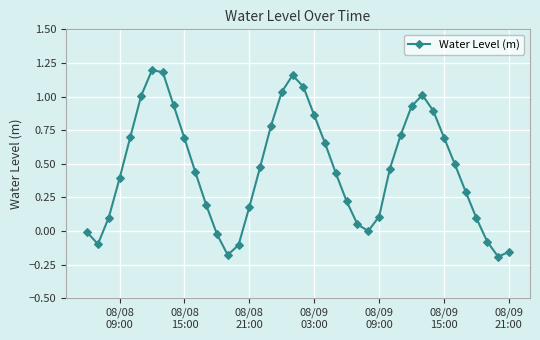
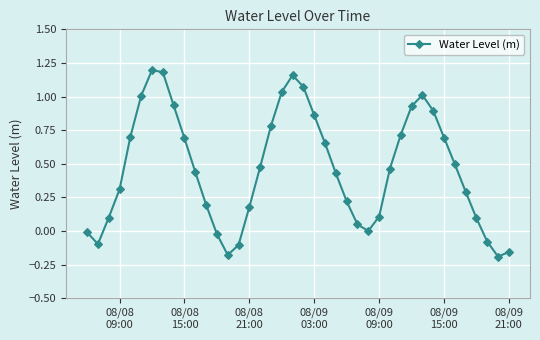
  {
-   "08/08 09:00": 0.39,
+   "08/08 09:00": 0.31,
    "08/08 15:00": 0.69,
    "08/08 21:00": 0.18,
    "08/09 03:00": 0.86,
    "08/09 09:00": 0.11,
    "08/09 15:00": 0.70,
    "08/09 21:00": -0.16
  }
